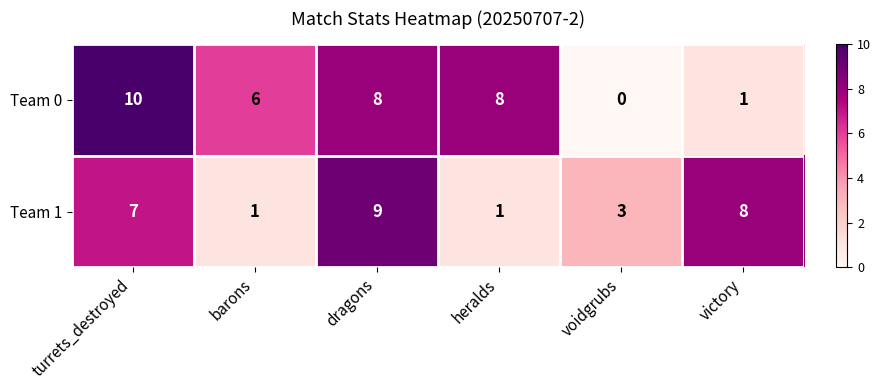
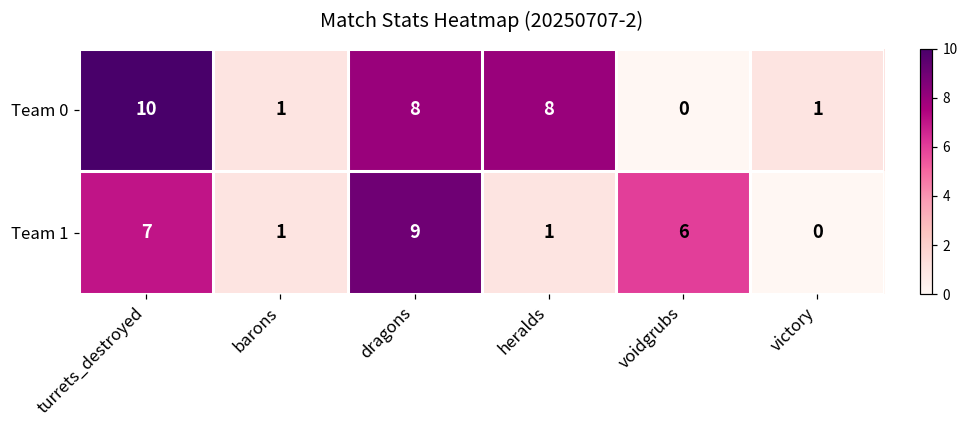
  {
    "Team 0": {
      "turrets_destroyed": 10,
-     "barons": 6,
+     "barons": 1,
      "dragons": 8,
      "heralds": 8,
      "voidgrubs": 0,
      "victory": 1
    },
    "Team 1": {
      "turrets_destroyed": 7,
      "barons": 1,
      "dragons": 9,
      "heralds": 1,
-     "voidgrubs": 3,
-     "victory": 8
+     "voidgrubs": 6,
+     "victory": 0
    }
  }
